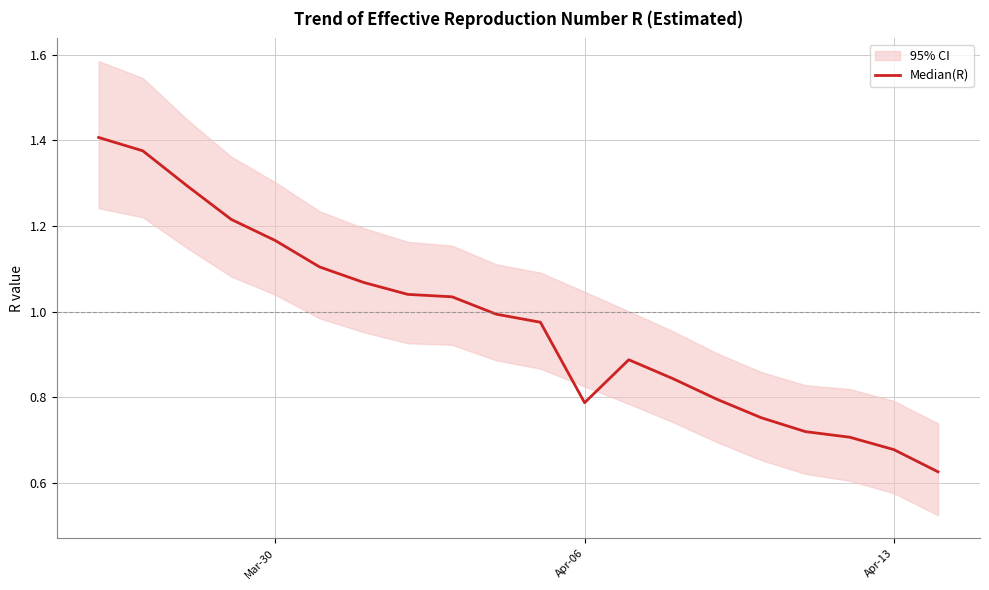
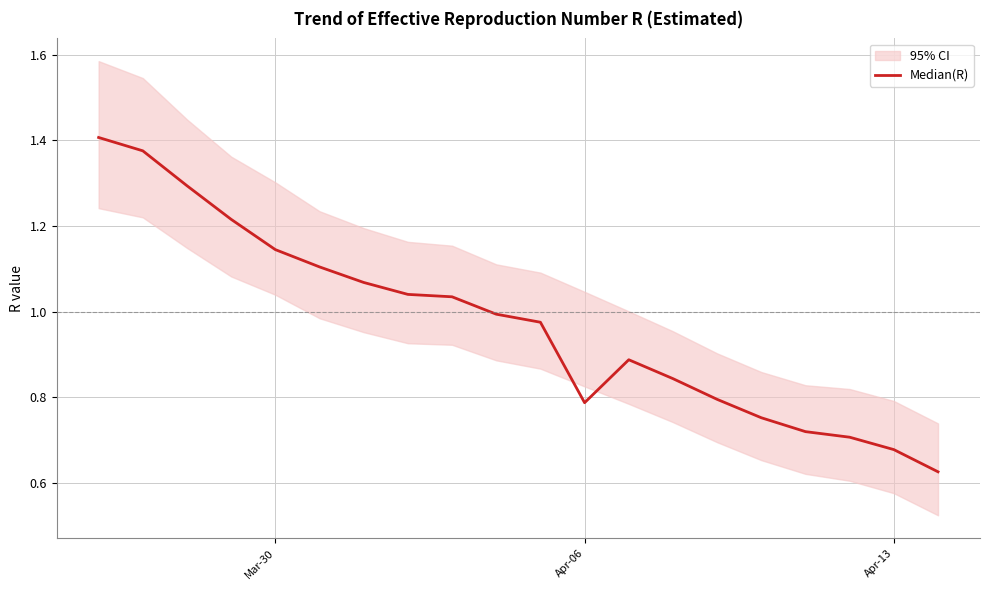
  {
    "Median(R)": {
-     "Mar-30": 1.17,
+     "Mar-30": 1.15,
      "Apr-06": 0.79,
      "Apr-13": 0.68
    }
  }
